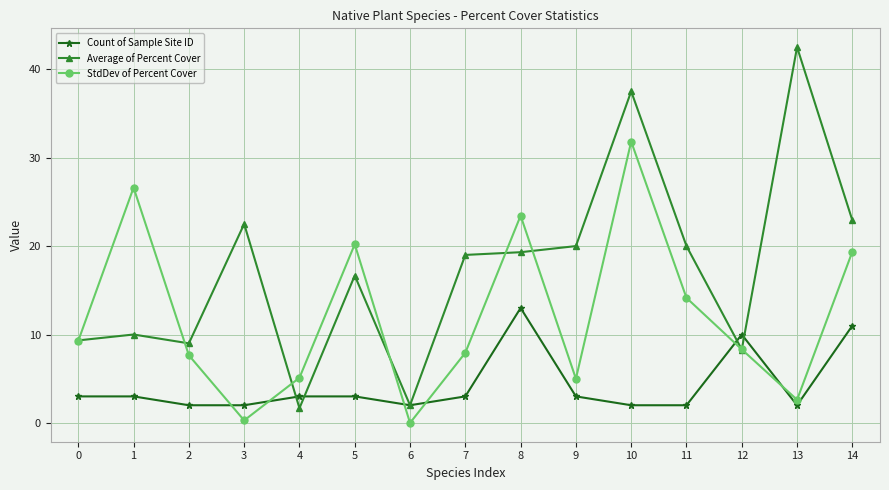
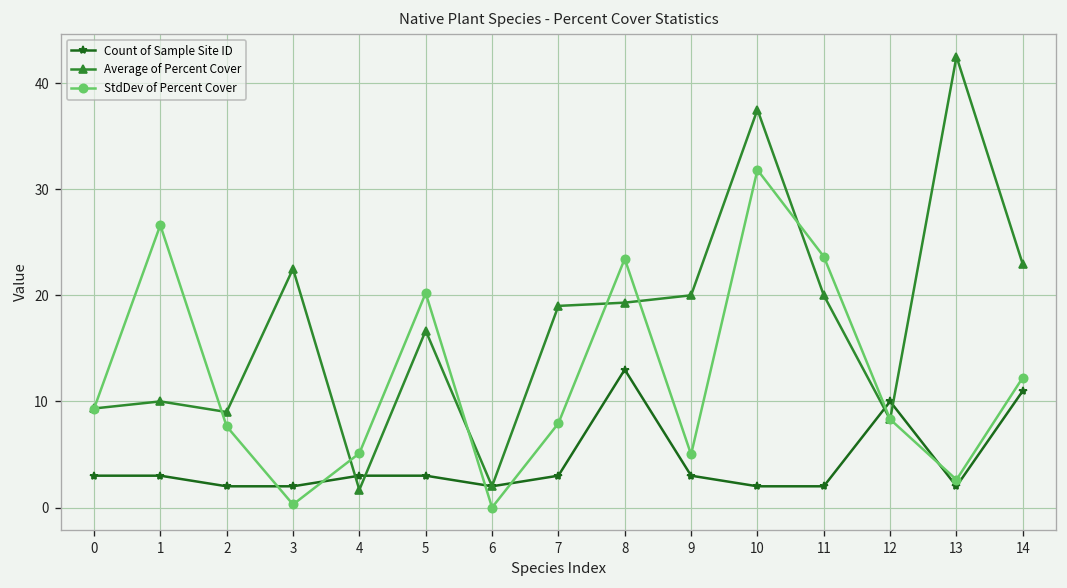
  {
    "StdDev of Percent Cover": {
      "1": 27,
      "2": 8,
      "3": 0,
      "4": 5,
      "5": 20,
      "6": 0,
      "7": 8,
      "8": 23,
      "9": 5,
      "10": 32,
-     "11": 14,
+     "11": 24,
      "13": 3,
-     "14": 19
+     "14": 12
    }
  }
